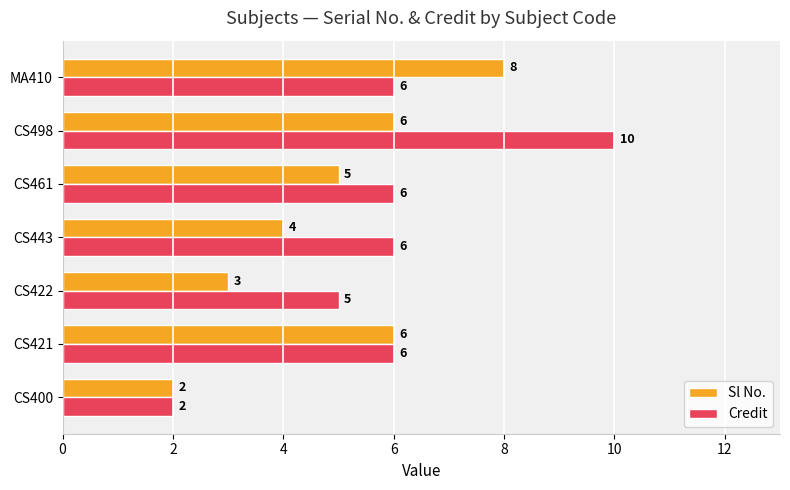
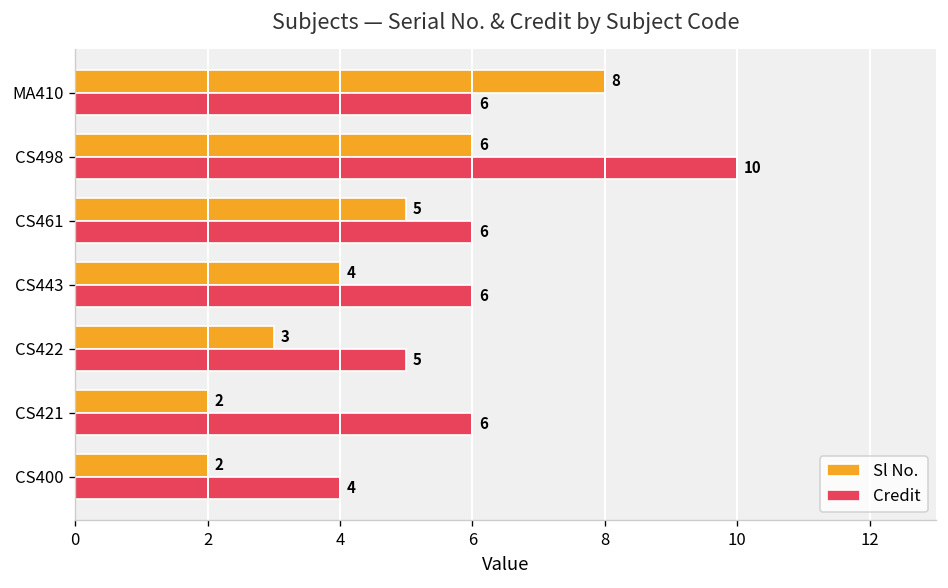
  {
    "Sl No.": {
      "MA410": 8,
      "CS498": 6,
      "CS461": 5,
      "CS443": 4,
      "CS422": 3,
-     "CS421": 6,
+     "CS421": 2,
      "CS400": 2
    },
    "Credit": {
      "MA410": 6,
      "CS498": 10,
      "CS461": 6,
      "CS443": 6,
      "CS422": 5,
      "CS421": 6,
-     "CS400": 2
+     "CS400": 4
    }
  }
